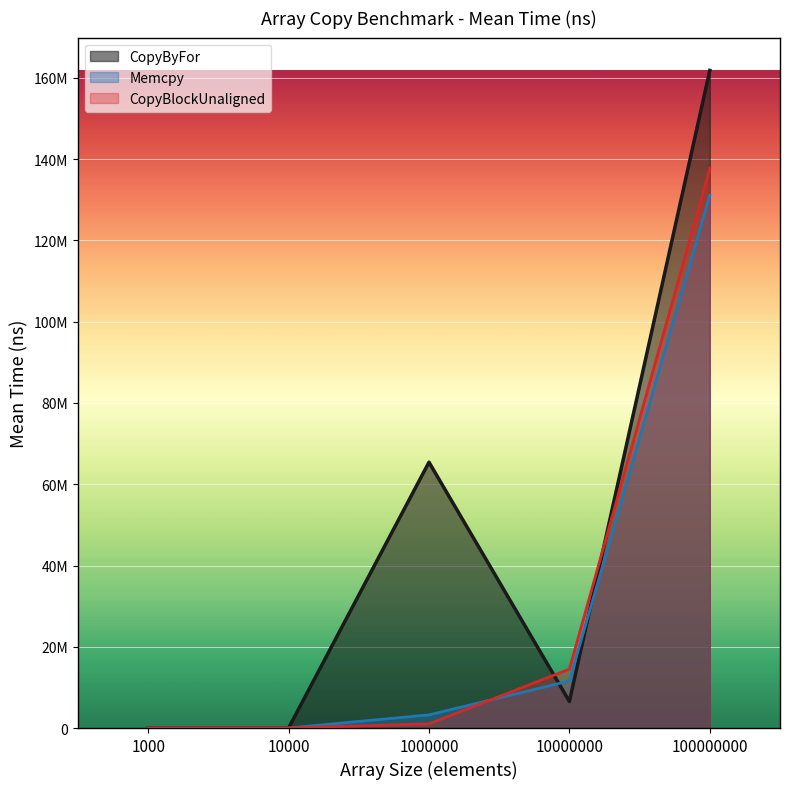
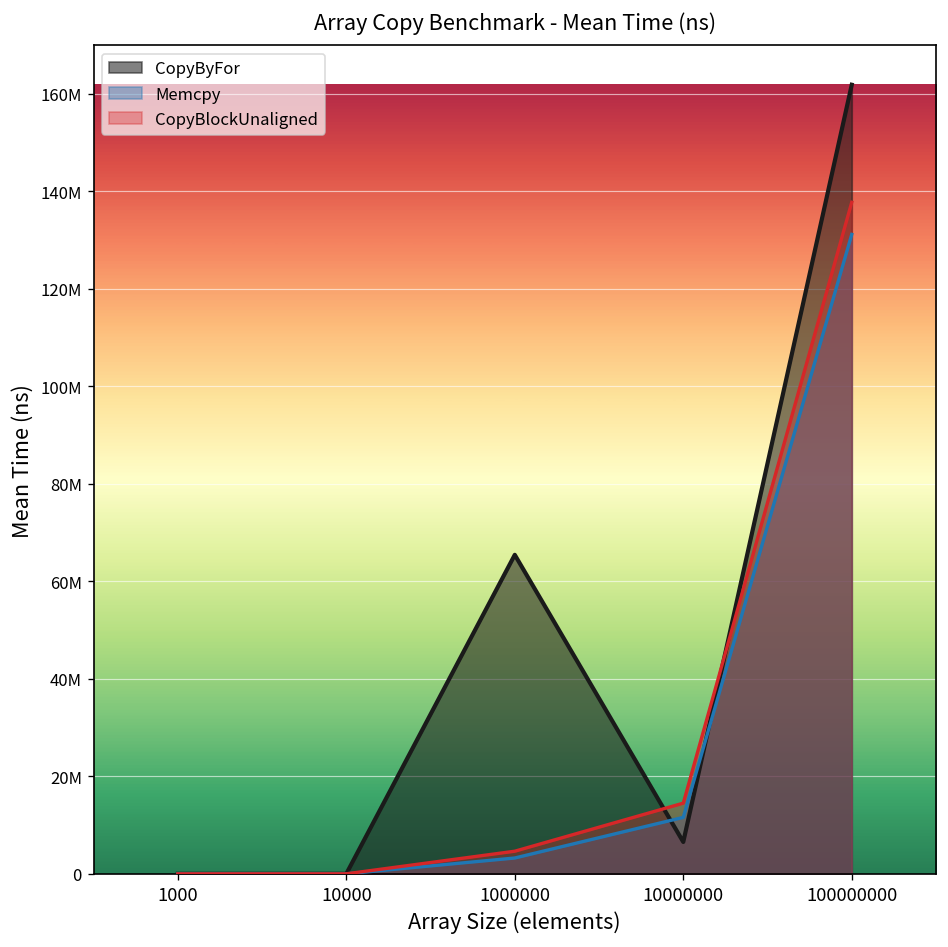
  {
    "CopyByFor": {
      "1000000": 65000000,
      "10000000": 7000000,
      "100000000": 162000000
    },
    "Memcpy": {
      "1000000": 3000000,
      "10000000": 12000000,
      "100000000": 131000000
    },
    "CopyBlockUnaligned": {
-     "1000000": 1000000,
+     "1000000": 5000000,
      "10000000": 14000000,
      "100000000": 138000000
    }
  }
